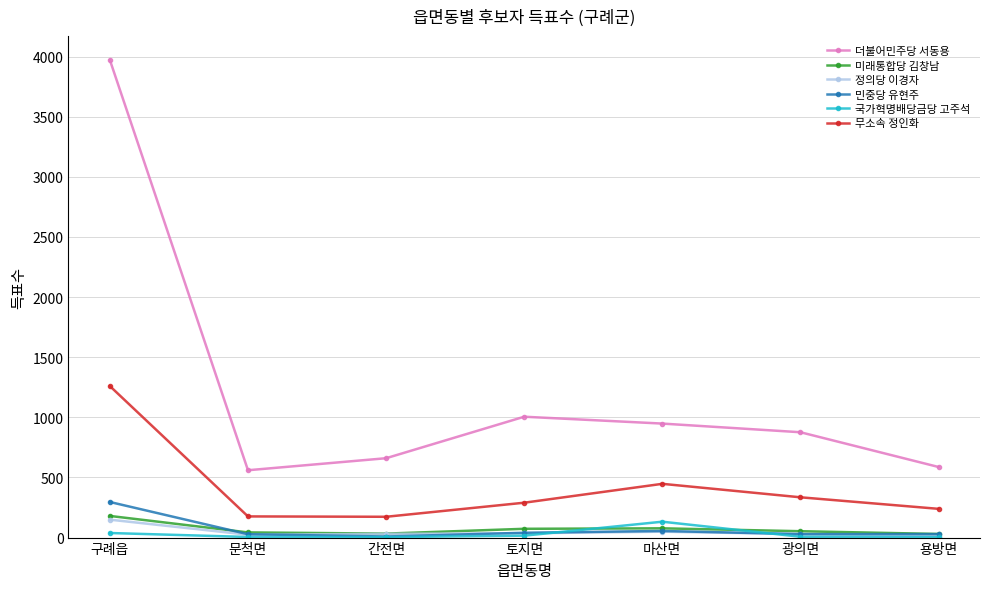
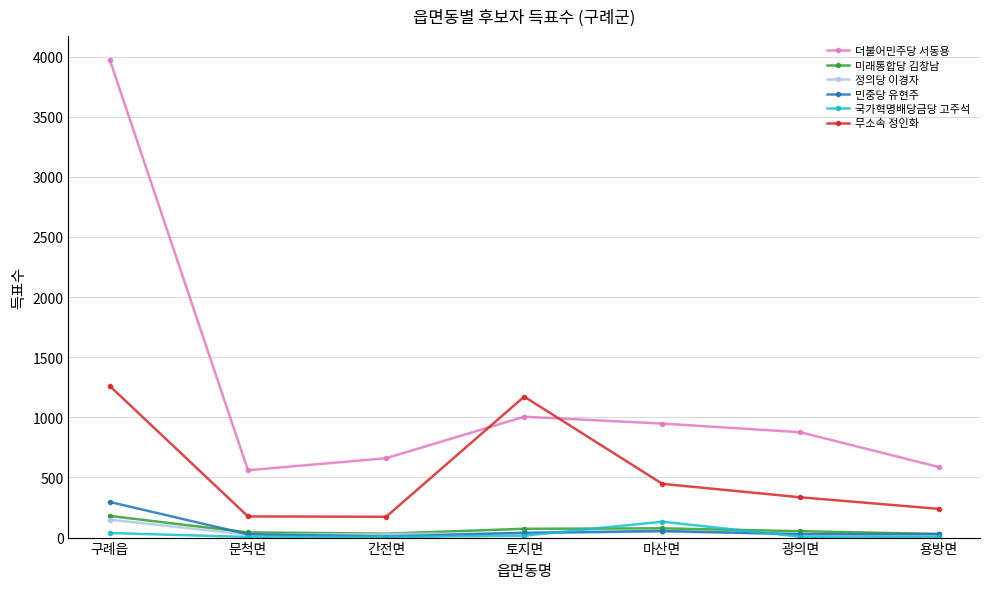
  {
    "더불어민주당 서동용": {
      "구례읍": 3970,
      "문척면": 560,
      "간전면": 660,
      "토지면": 1010,
      "마산면": 950,
      "광의면": 880,
      "용방면": 590
    },
    "미래통합당 김창남": {
      "구례읍": 180,
      "토지면": 70,
      "마산면": 80,
      "광의면": 50
    },
    "정의당 이경자": {
      "구례읍": 150
    },
    "민중당 유현주": {
      "구례읍": 300
    },
    "국가혁명배당금당 고주석": {
      "구례읍": 40,
      "마산면": 130,
      "광의면": 10
    },
    "무소속 정인화": {
      "구례읍": 1260,
      "문척면": 180,
      "간전면": 170,
-     "토지면": 290,
+     "토지면": 1170,
      "마산면": 450,
      "광의면": 340,
      "용방면": 240
    }
  }
